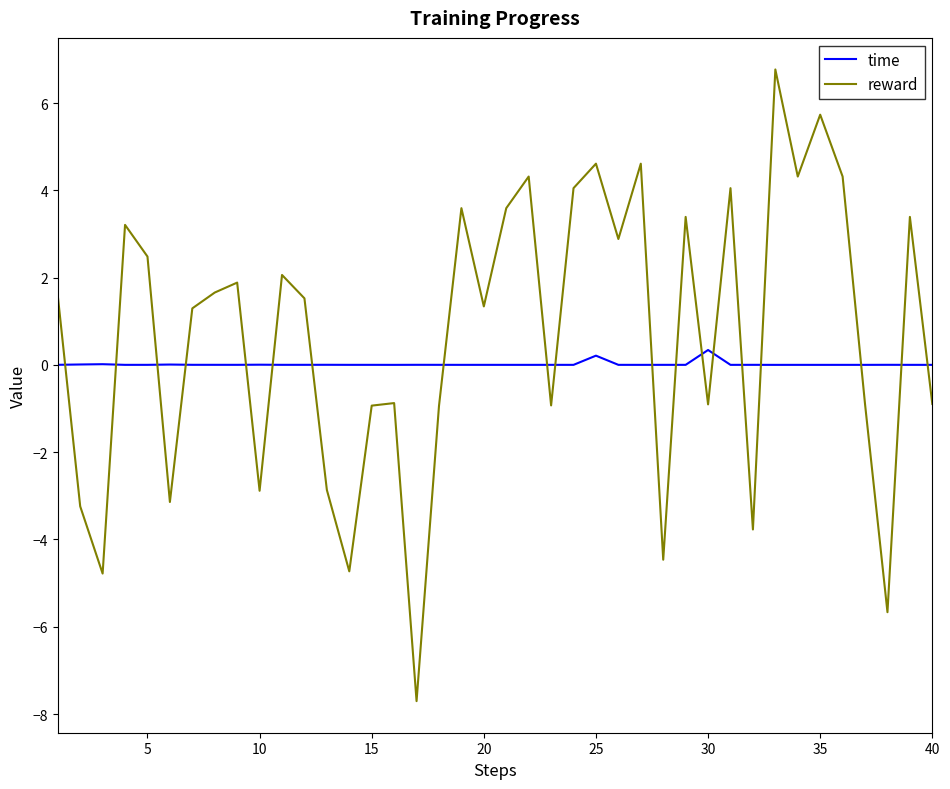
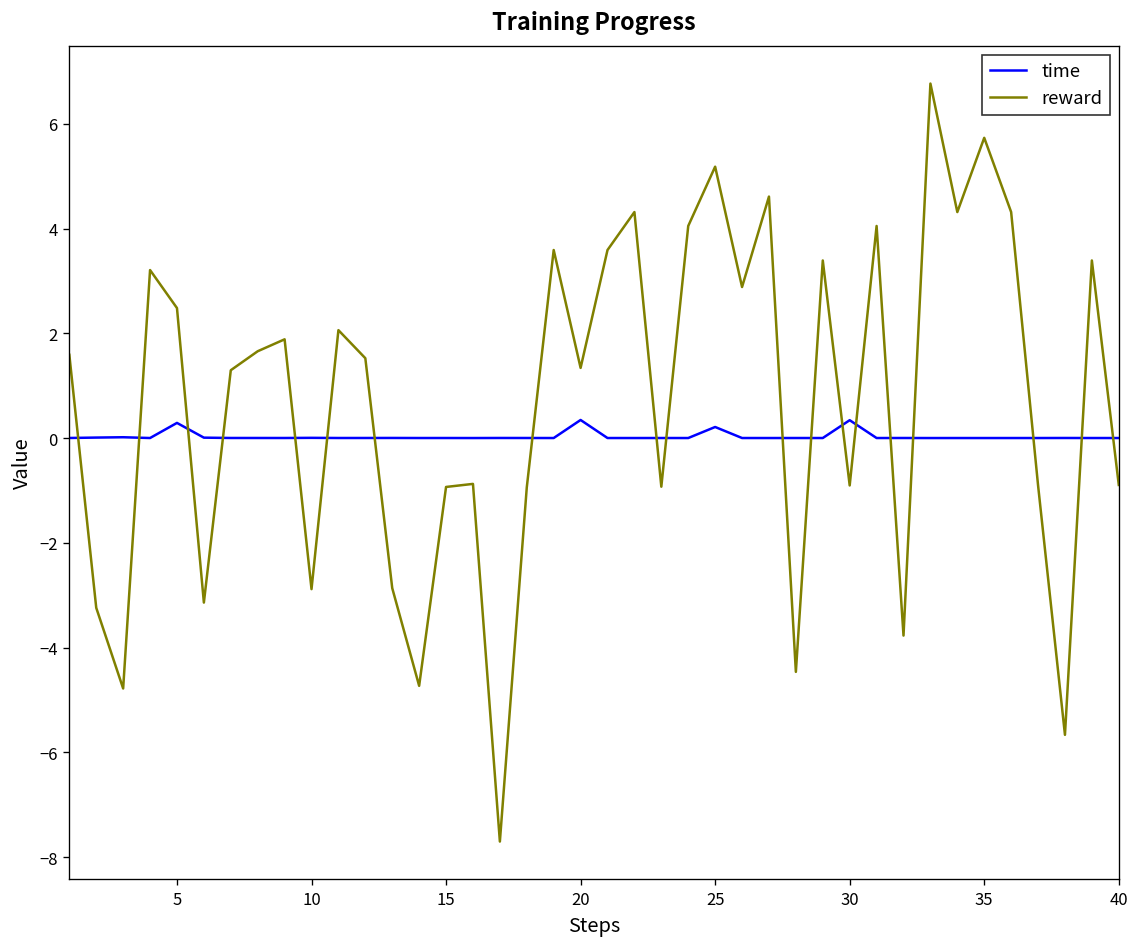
  {
    "time": {
-     "5": 0.0,
+     "5": 0.3,
      "10": 0.0,
      "15": 0.0,
-     "20": 0.0,
+     "20": 0.3,
      "25": 0.2,
      "30": 0.3,
      "35": 0.0,
      "40": 0.0
    },
    "reward": {
      "5": 2.5,
      "10": -2.9,
      "15": -0.9,
      "20": 1.3,
-     "25": 4.6,
+     "25": 5.2,
      "30": -0.9,
      "35": 5.7,
      "40": -0.9
    }
  }
